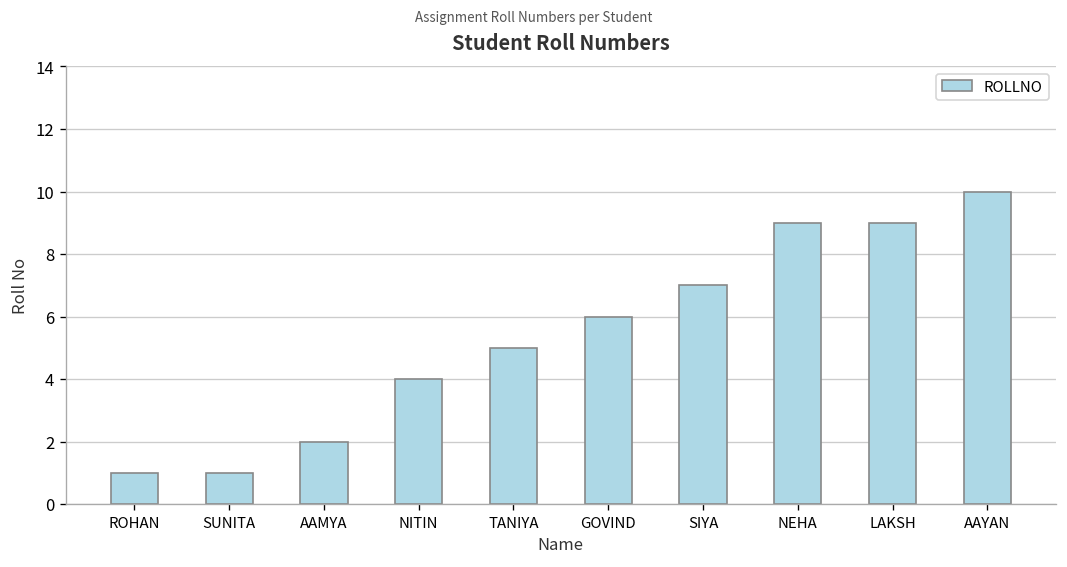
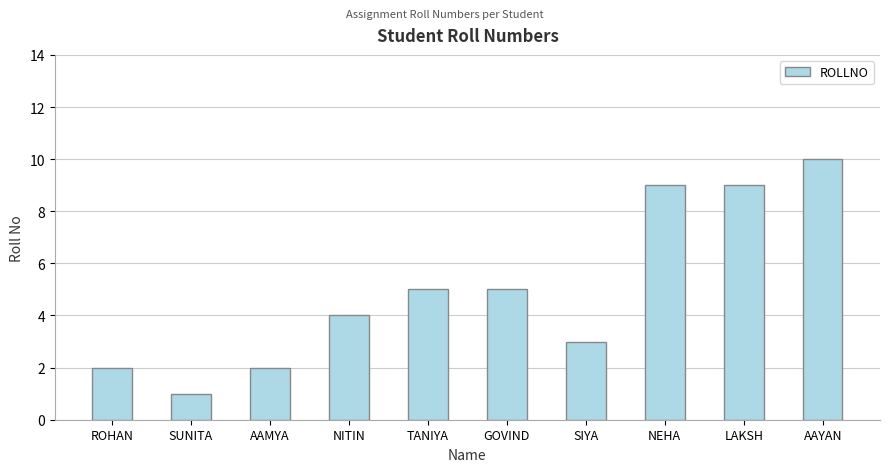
  {
-   "ROHAN": 1,
+   "ROHAN": 2,
    "SUNITA": 1,
    "AAMYA": 2,
    "NITIN": 4,
    "TANIYA": 5,
-   "GOVIND": 6,
-   "SIYA": 7,
+   "GOVIND": 5,
+   "SIYA": 3,
    "NEHA": 9,
    "LAKSH": 9,
    "AAYAN": 10
  }
